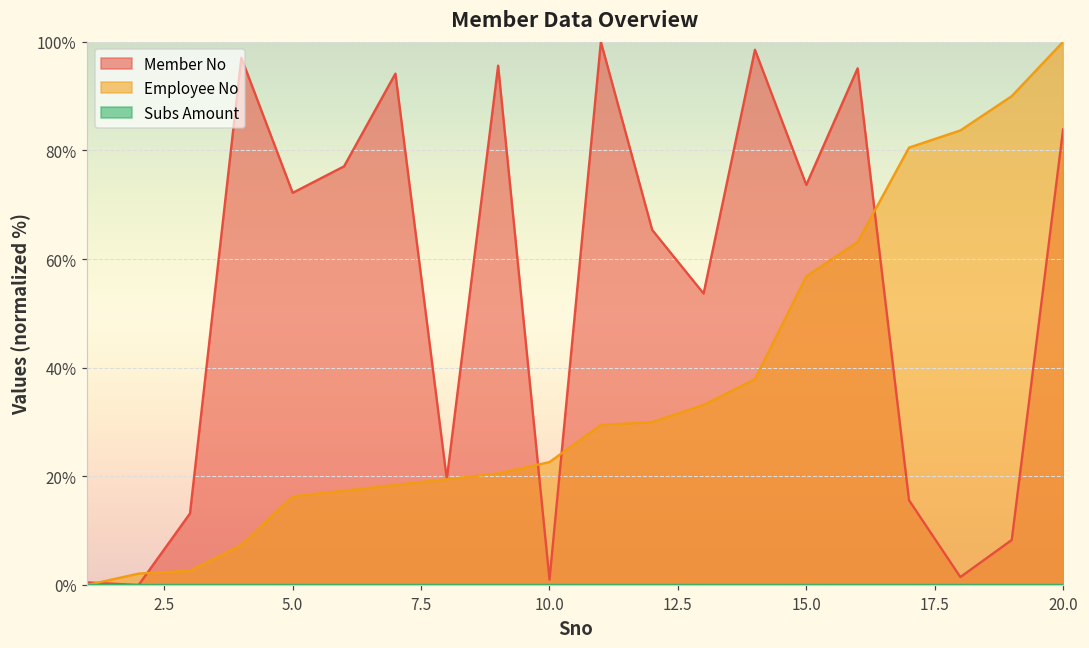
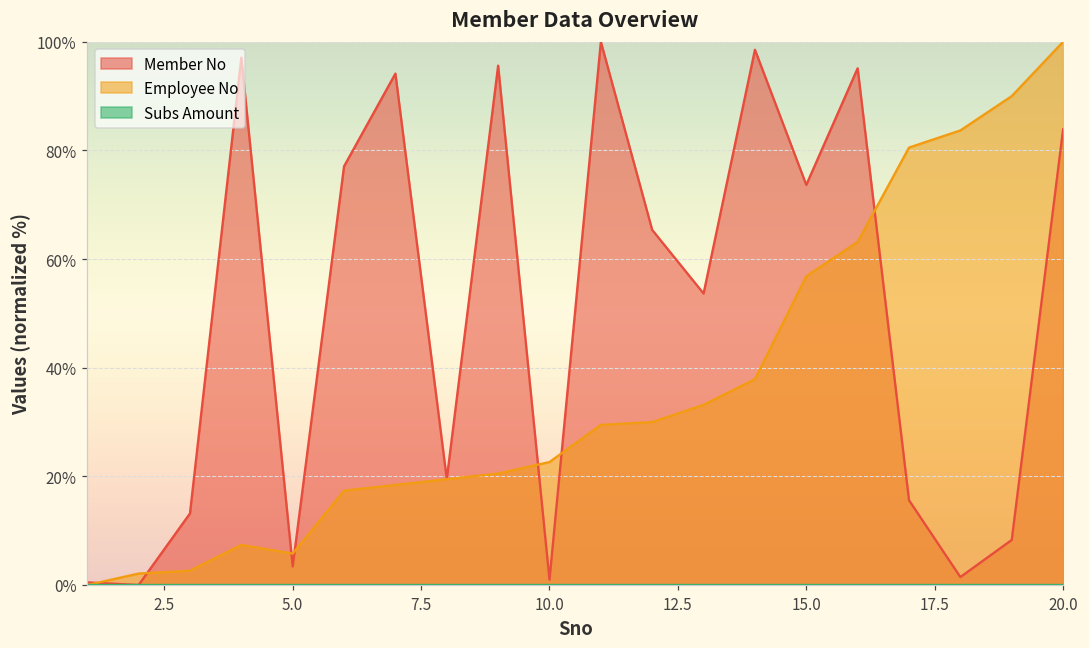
  {
    "Member No": {
-     "5.0": "72%",
+     "5.0": "3%",
      "10.0": "1%",
      "15.0": "74%",
      "20.0": "84%"
    },
    "Employee No": {
-     "5.0": "16%",
+     "5.0": "6%",
      "10.0": "23%",
      "15.0": "57%",
      "20.0": "100%"
    },
    "Subs Amount": {
      "5.0": "0%",
      "10.0": "0%",
      "15.0": "0%",
      "20.0": "0%"
    }
  }
